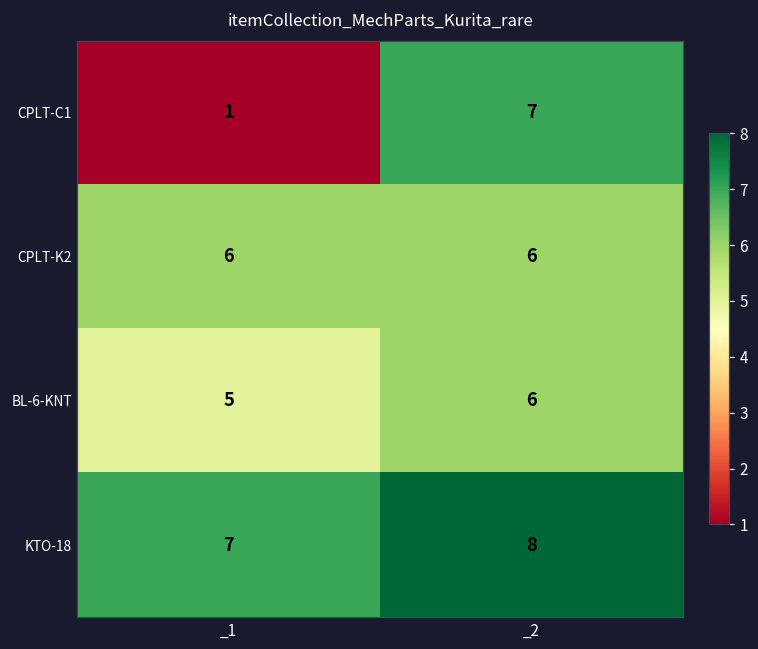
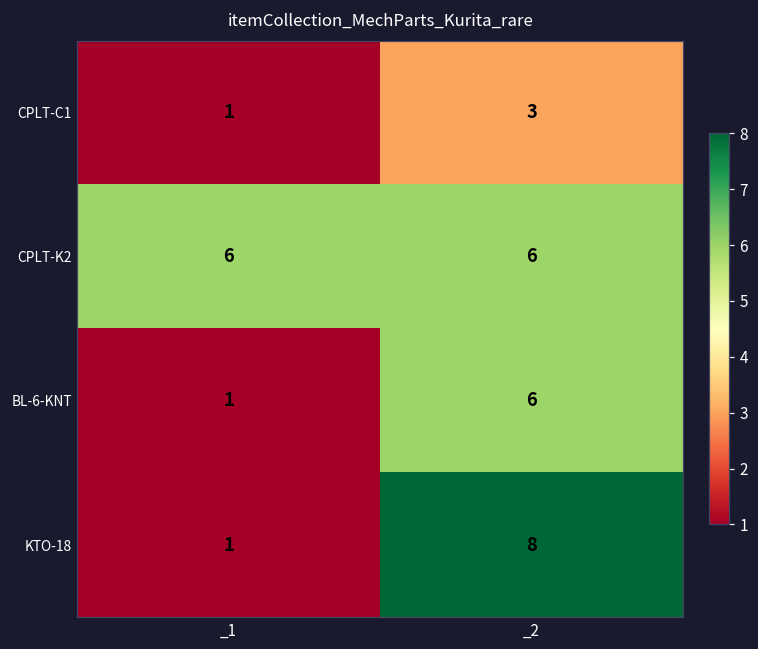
  {
    "CPLT-C1": {
      "_1": 1,
-     "_2": 7
+     "_2": 3
    },
    "CPLT-K2": {
      "_1": 6,
      "_2": 6
    },
    "BL-6-KNT": {
-     "_1": 5,
+     "_1": 1,
      "_2": 6
    },
    "KTO-18": {
-     "_1": 7,
+     "_1": 1,
      "_2": 8
    }
  }
